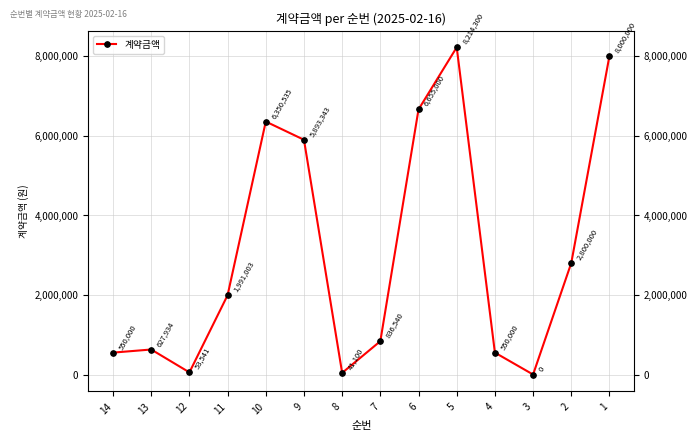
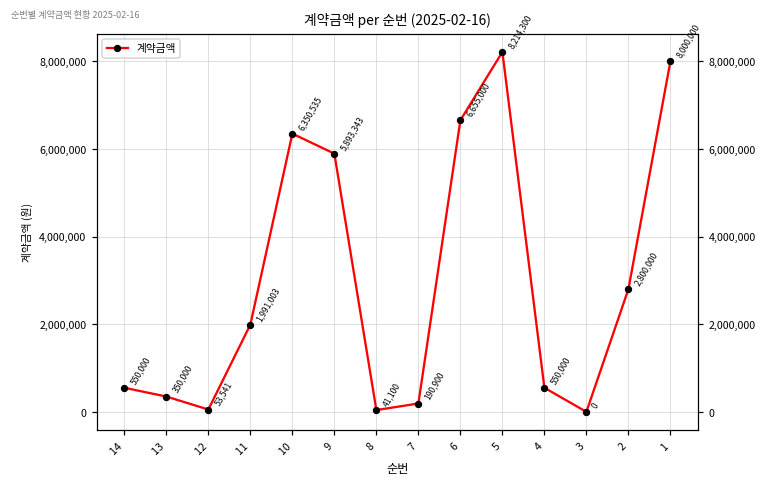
  {
    "14": "550,000",
-   "13": "627,934",
+   "13": "350,000",
    "12": "53,541",
    "11": "1,991,003",
    "10": "6,350,535",
    "9": "5,893,343",
    "8": "41,100",
-   "7": "836,540",
+   "7": "190,900",
    "6": "6,655,000",
    "5": "8,214,300",
    "4": "550,000",
    "3": "0",
    "2": "2,800,000",
    "1": "8,000,000"
  }
